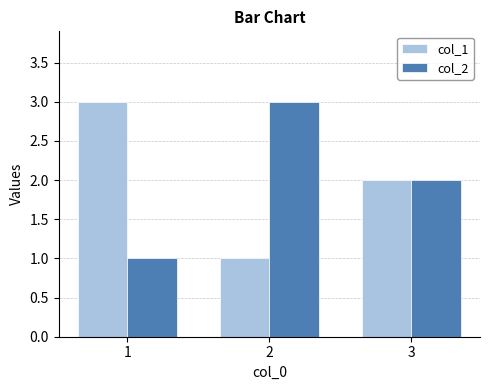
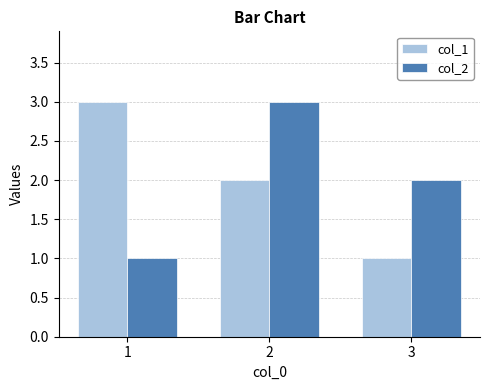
  {
    "col_1": {
      "1": 3,
-     "2": 1,
-     "3": 2
+     "2": 2,
+     "3": 1
    },
    "col_2": {
      "1": 1,
      "2": 3,
      "3": 2
    }
  }
